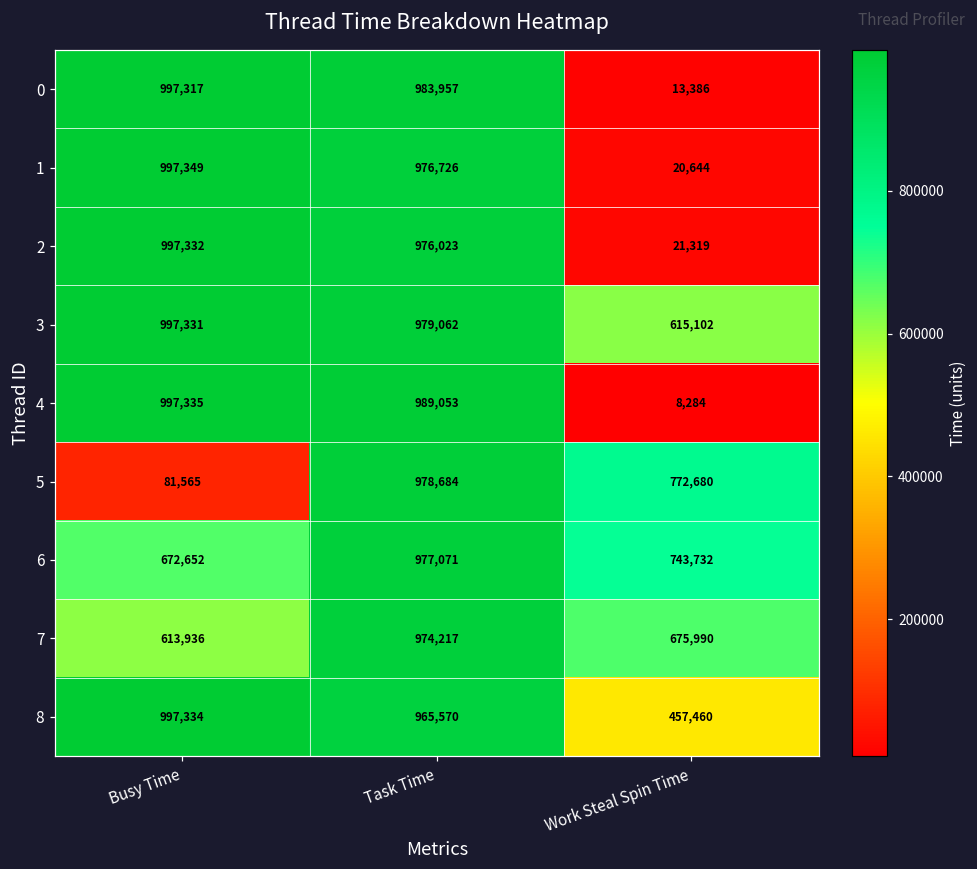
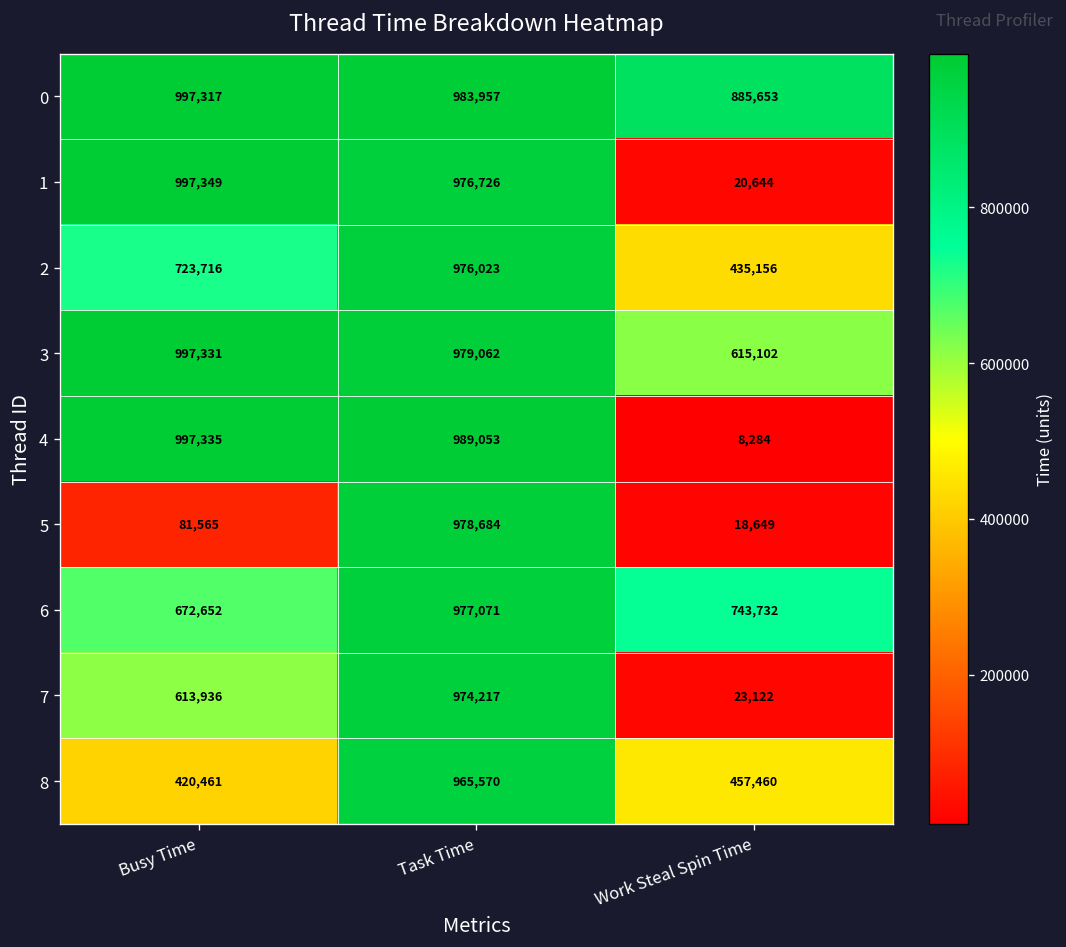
  {
    "0": {
      "Busy Time": "997,317",
      "Task Time": "983,957",
-     "Work Steal Spin Time": "13,386"
+     "Work Steal Spin Time": "885,653"
    },
    "1": {
      "Busy Time": "997,349",
      "Task Time": "976,726",
      "Work Steal Spin Time": "20,644"
    },
    "2": {
-     "Busy Time": "997,332",
+     "Busy Time": "723,716",
      "Task Time": "976,023",
-     "Work Steal Spin Time": "21,319"
+     "Work Steal Spin Time": "435,156"
    },
    "3": {
      "Busy Time": "997,331",
      "Task Time": "979,062",
      "Work Steal Spin Time": "615,102"
    },
    "4": {
      "Busy Time": "997,335",
      "Task Time": "989,053",
      "Work Steal Spin Time": "8,284"
    },
    "5": {
      "Busy Time": "81,565",
      "Task Time": "978,684",
-     "Work Steal Spin Time": "772,680"
+     "Work Steal Spin Time": "18,649"
    },
    "6": {
      "Busy Time": "672,652",
      "Task Time": "977,071",
      "Work Steal Spin Time": "743,732"
    },
    "7": {
      "Busy Time": "613,936",
      "Task Time": "974,217",
-     "Work Steal Spin Time": "675,990"
+     "Work Steal Spin Time": "23,122"
    },
    "8": {
-     "Busy Time": "997,334",
+     "Busy Time": "420,461",
      "Task Time": "965,570",
      "Work Steal Spin Time": "457,460"
    }
  }
